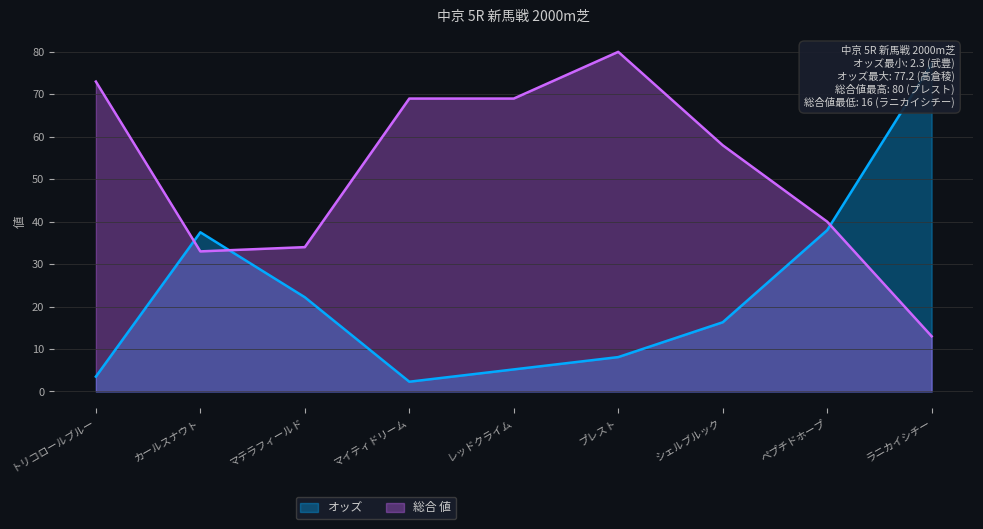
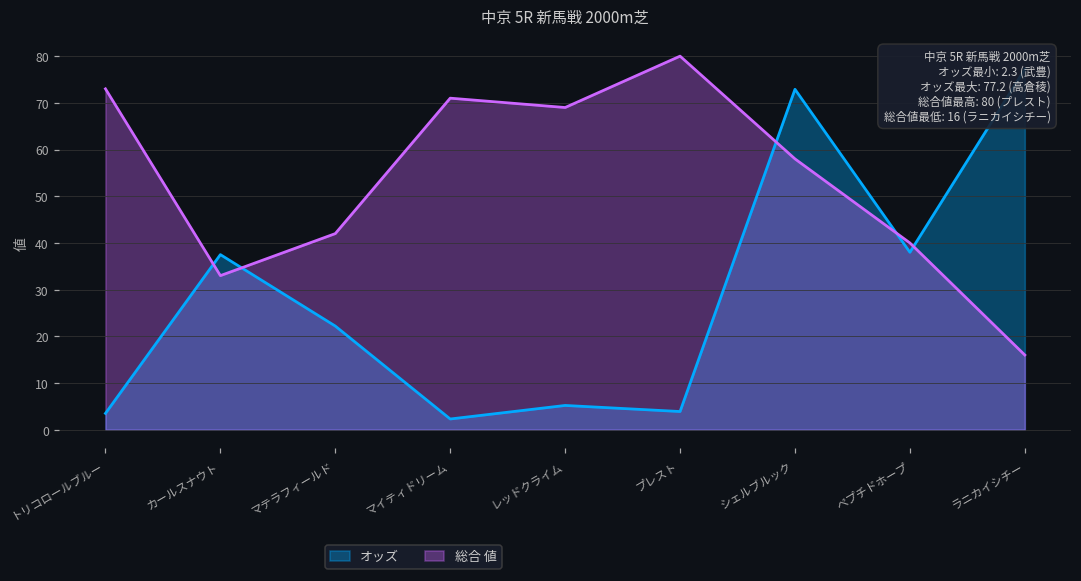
  {
    "オッズ": {
      "トリコロールブルー": 4,
      "カールスナウト": 38,
      "マテラフィールド": 22,
      "マイティドリーム": 2,
      "レッドクライム": 5,
-     "プレスト": 8,
-     "シェルブルック": 16,
+     "プレスト": 4,
+     "シェルブルック": 73,
      "ペプチドホープ": 38
    },
    "総合 値": {
      "トリコロールブルー": 73,
      "カールスナウト": 33,
-     "マテラフィールド": 34,
-     "マイティドリーム": 69,
+     "マテラフィールド": 42,
+     "マイティドリーム": 71,
      "レッドクライム": 69,
      "プレスト": 80,
      "シェルブルック": 58,
      "ペプチドホープ": 40,
-     "ラニカイシチー": 13
+     "ラニカイシチー": 16
    }
  }
